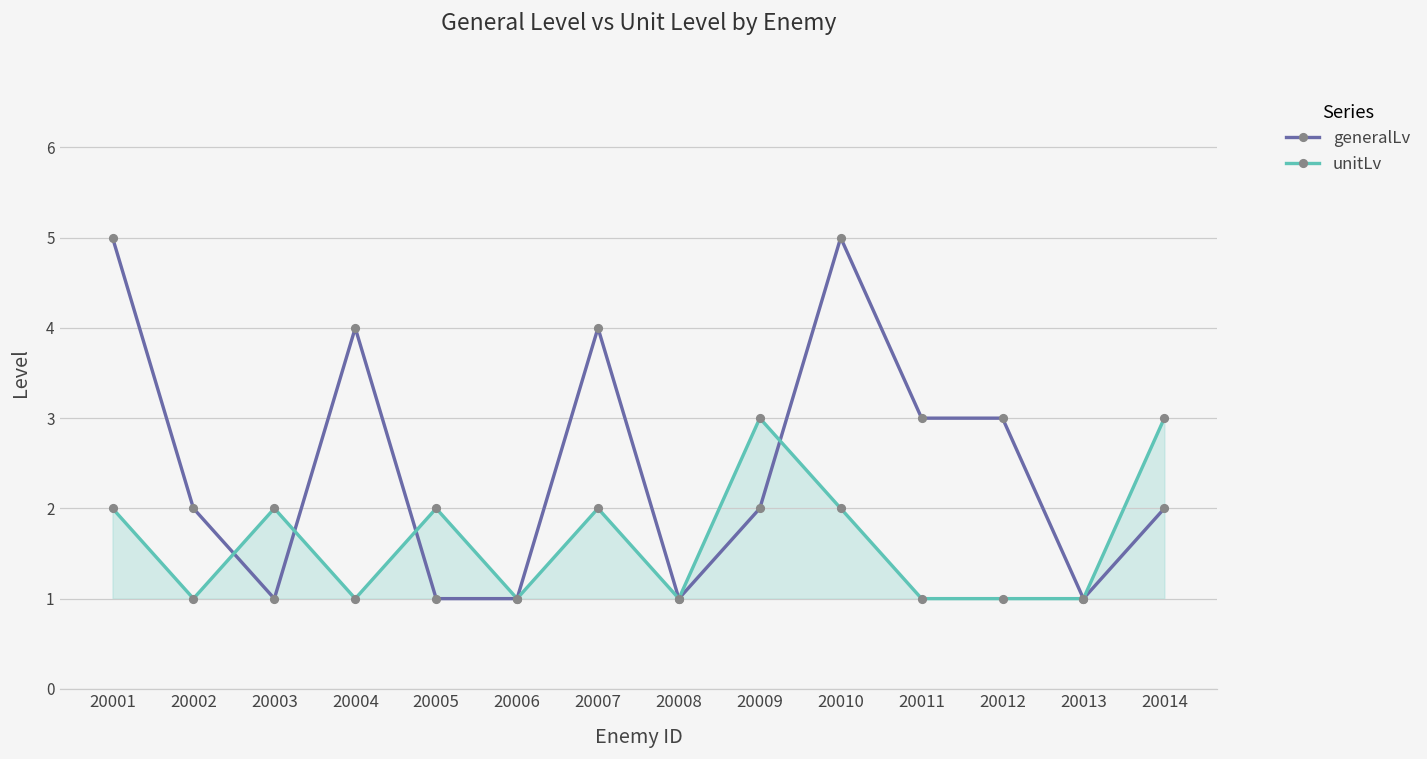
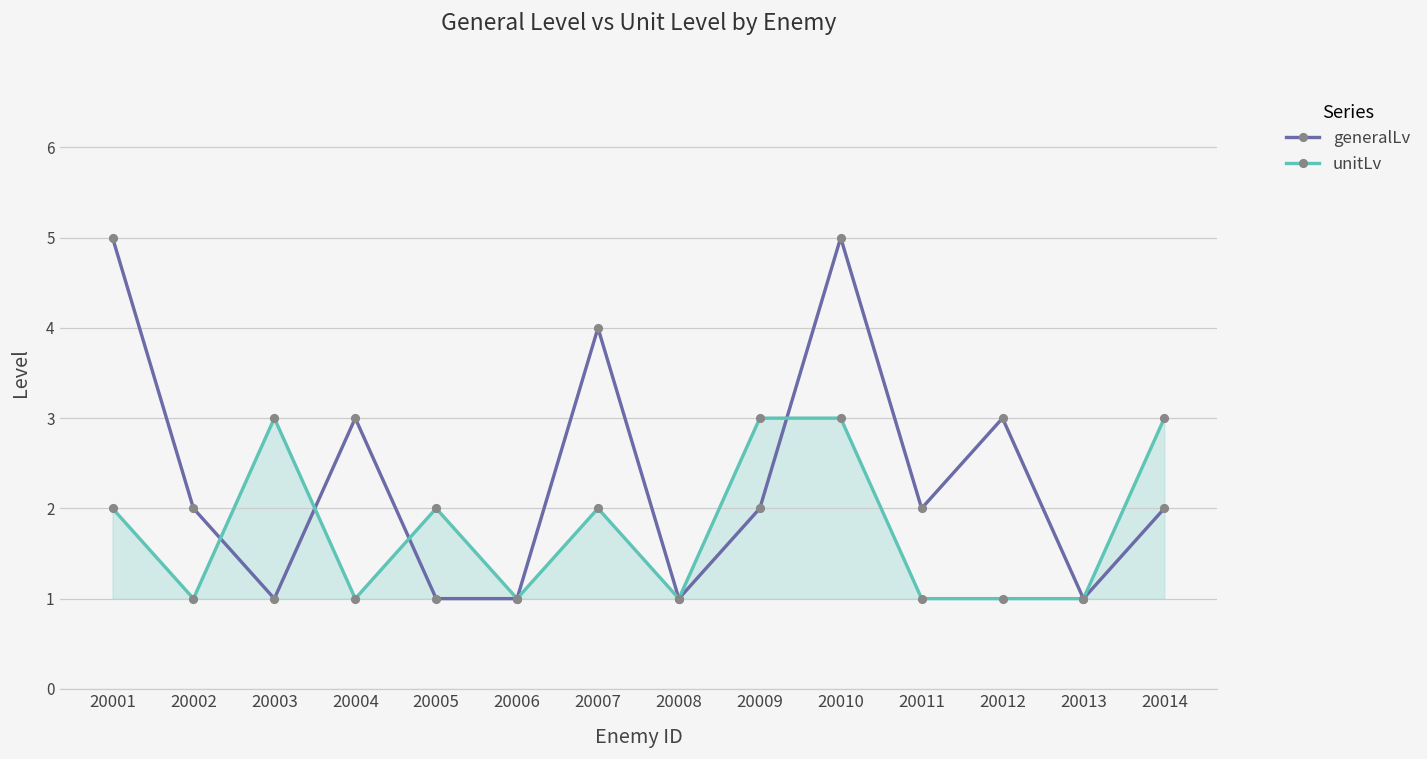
  {
    "generalLv": {
      "20001": 5,
      "20002": 2,
      "20003": 1,
-     "20004": 4,
+     "20004": 3,
      "20005": 1,
      "20007": 4,
      "20009": 2,
      "20010": 5,
-     "20011": 3,
+     "20011": 2,
      "20012": 3,
      "20014": 2
    },
    "unitLv": {
      "20001": 2,
      "20002": 1,
-     "20003": 2,
+     "20003": 3,
      "20004": 1,
      "20005": 2,
      "20007": 2,
      "20009": 3,
-     "20010": 2,
+     "20010": 3,
      "20011": 1,
      "20012": 1,
      "20014": 3
    }
  }
